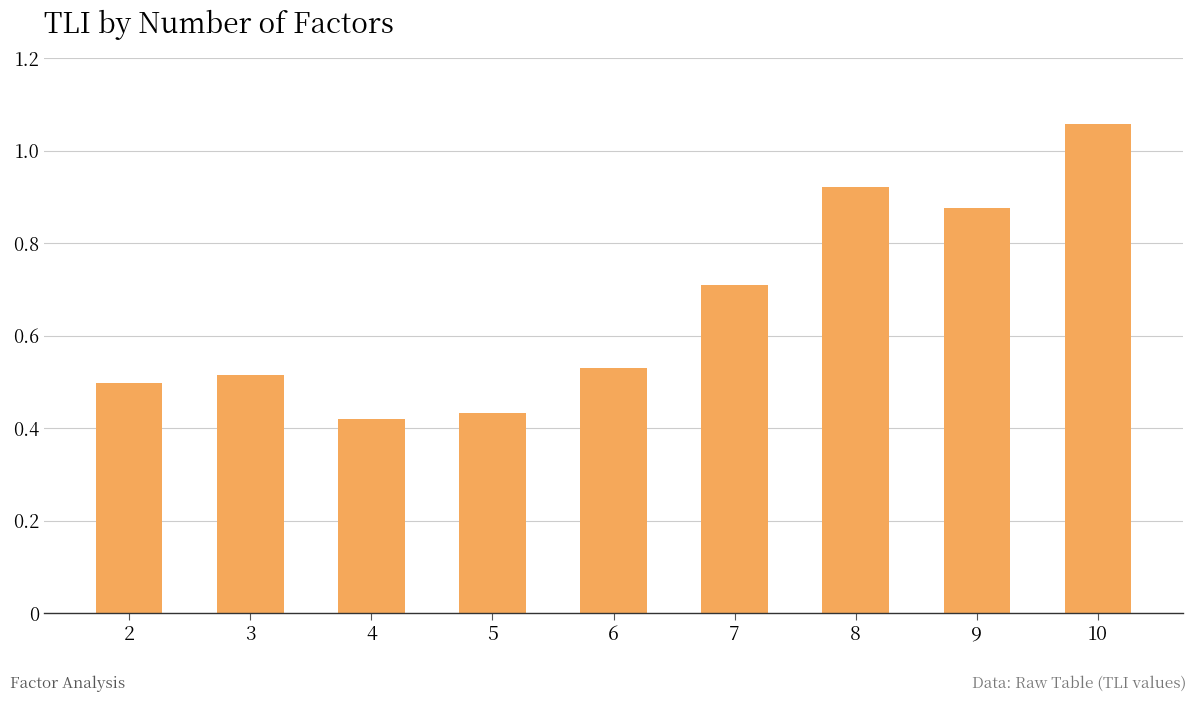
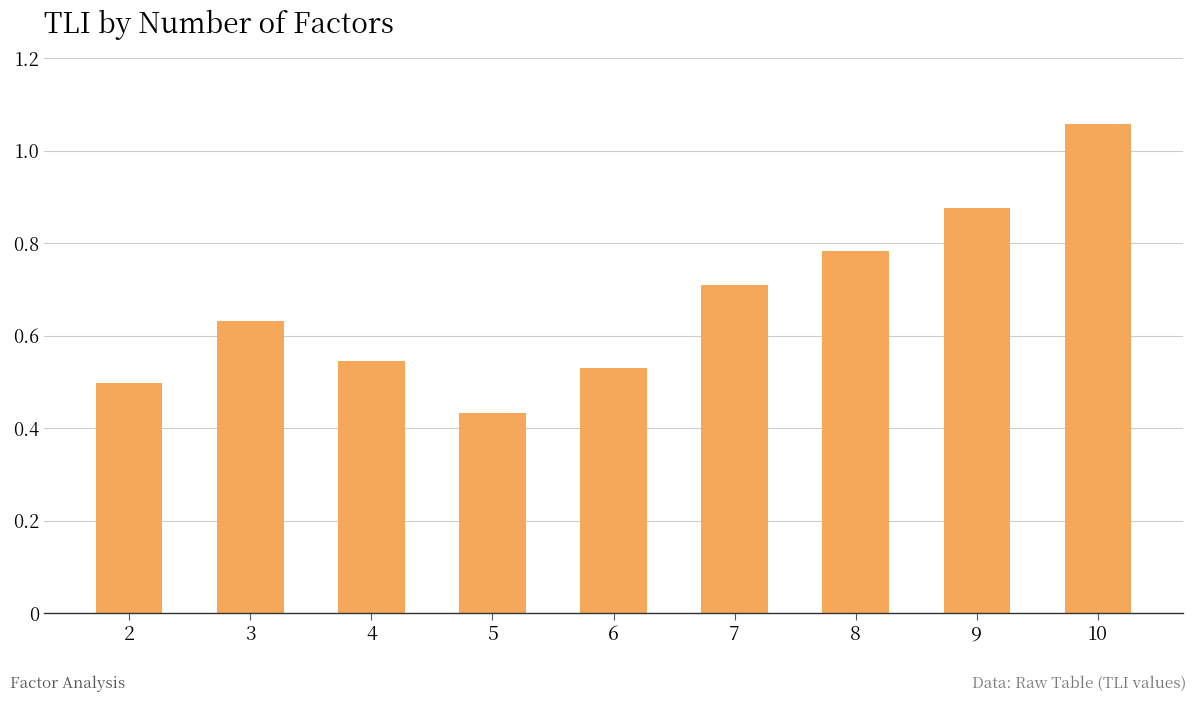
  {
    "2": 0.50,
-   "3": 0.52,
-   "4": 0.42,
+   "3": 0.63,
+   "4": 0.55,
    "5": 0.43,
    "6": 0.53,
    "7": 0.71,
-   "8": 0.92,
+   "8": 0.78,
    "9": 0.88,
    "10": 1.06
  }
